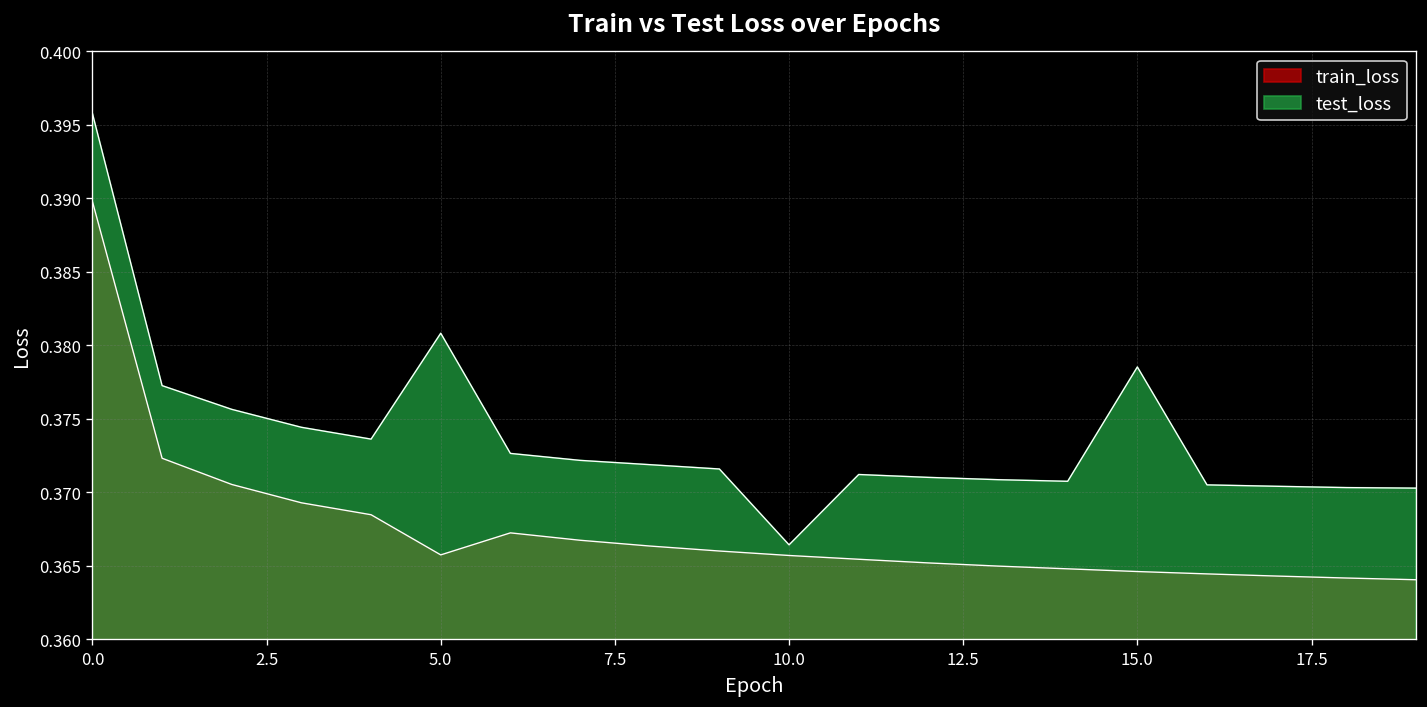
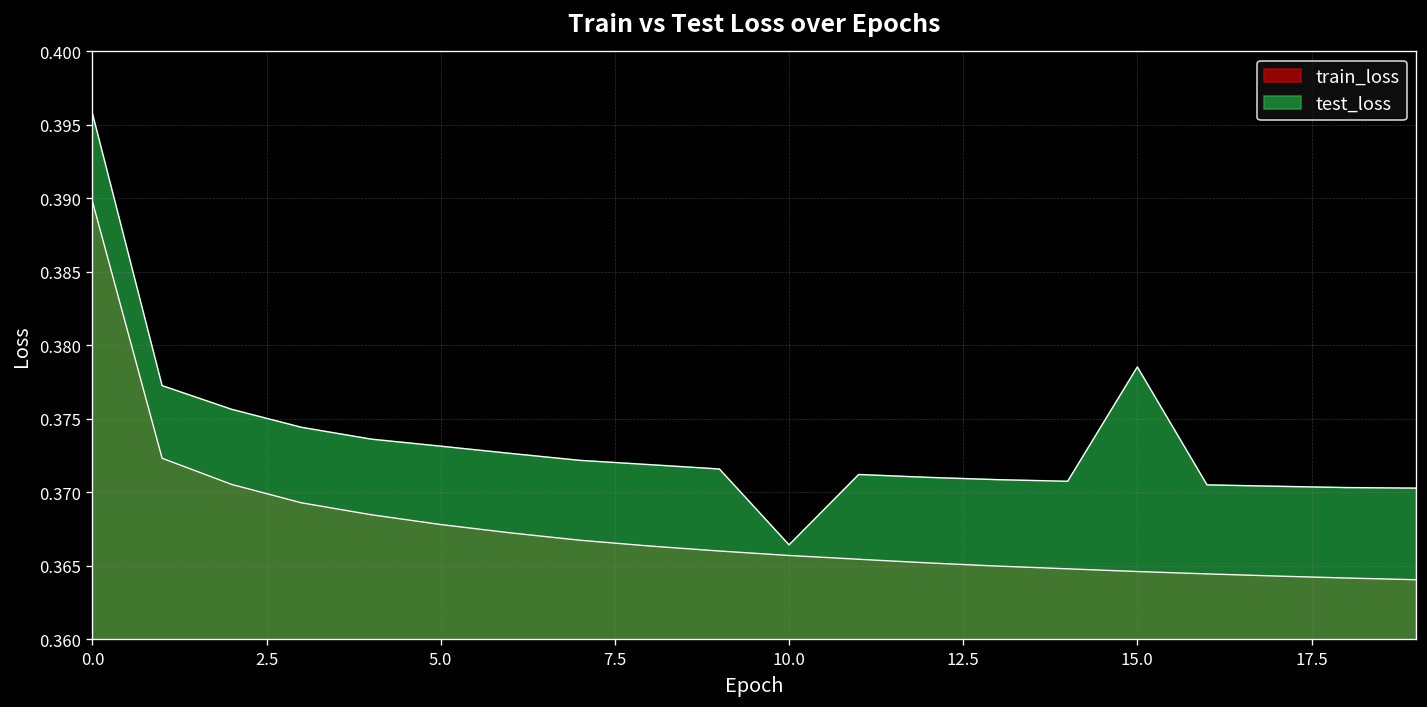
  {
    "train_loss": {
      "0.0": 0.3898,
-     "5.0": 0.3658,
+     "5.0": 0.3678,
      "10.0": 0.3657,
      "15.0": 0.3646
    },
    "test_loss": {
      "0.0": 0.3958,
-     "5.0": 0.3808,
+     "5.0": 0.3731,
      "10.0": 0.3664,
      "15.0": 0.3785
    }
  }
